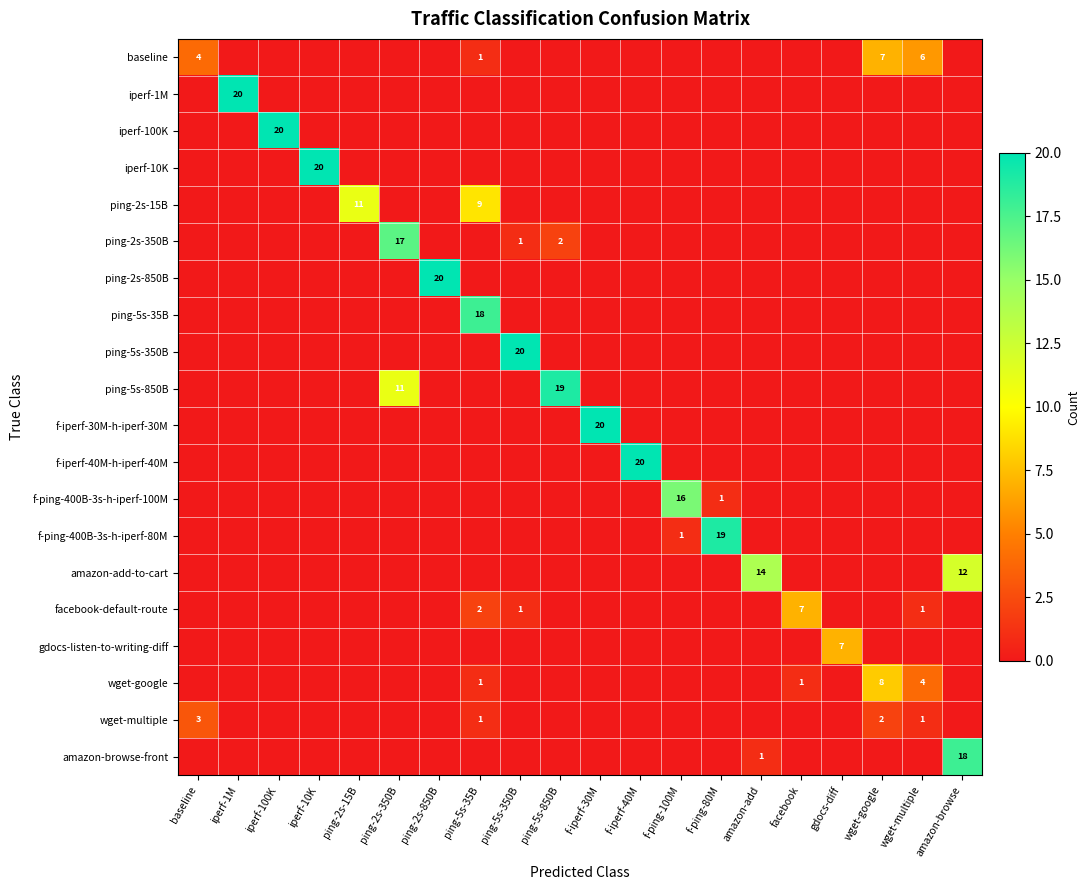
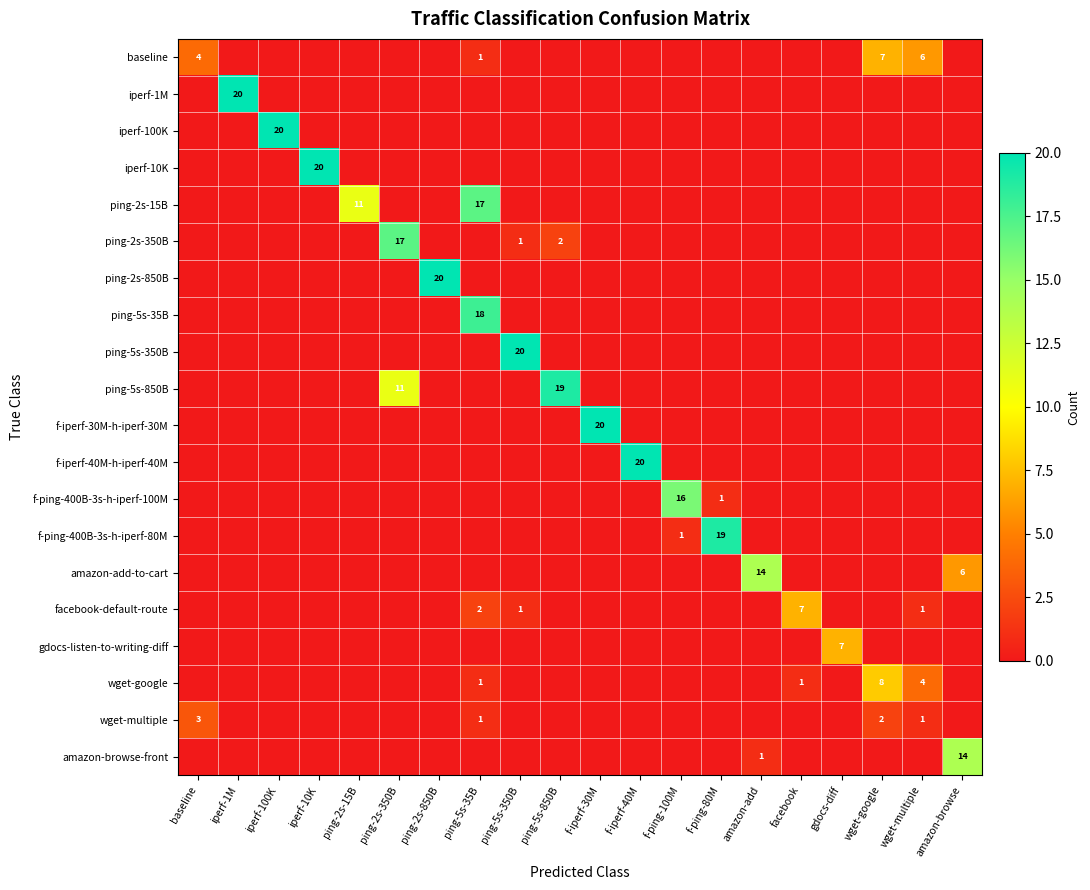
  {
    "baseline": {
      "baseline": 4,
      "ping-5s-35B": 1,
      "wget-google": 7,
      "wget-multiple": 6
    },
    "iperf-1M": {
      "iperf-1M": 20
    },
    "iperf-100K": {
      "iperf-100K": 20
    },
    "iperf-10K": {
      "iperf-10K": 20
    },
    "ping-2s-15B": {
      "ping-2s-15B": 11,
-     "ping-5s-35B": 9
+     "ping-5s-35B": 17
    },
    "ping-2s-350B": {
      "ping-2s-350B": 17,
      "ping-5s-350B": 1,
      "ping-5s-850B": 2
    },
    "ping-2s-850B": {
      "ping-2s-850B": 20
    },
    "ping-5s-35B": {
      "ping-5s-35B": 18
    },
    "ping-5s-350B": {
      "ping-5s-350B": 20
    },
    "ping-5s-850B": {
      "ping-2s-350B": 11,
      "ping-5s-850B": 19
    },
    "f-iperf-30M-h-iperf-30M": {
      "f-iperf-30M": 20
    },
    "f-iperf-40M-h-iperf-40M": {
      "f-iperf-40M": 20
    },
    "f-ping-400B-3s-h-iperf-100M": {
      "f-ping-100M": 16,
      "f-ping-80M": 1
    },
    "f-ping-400B-3s-h-iperf-80M": {
      "f-ping-100M": 1,
      "f-ping-80M": 19
    },
    "amazon-add-to-cart": {
      "amazon-add": 14,
-     "amazon-browse": 12
+     "amazon-browse": 6
    },
    "facebook-default-route": {
      "ping-5s-35B": 2,
      "ping-5s-350B": 1,
      "facebook": 7,
      "wget-multiple": 1
    },
    "gdocs-listen-to-writing-diff": {
      "gdocs-diff": 7
    },
    "wget-google": {
      "ping-5s-35B": 1,
      "facebook": 1,
      "wget-google": 8,
      "wget-multiple": 4
    },
    "wget-multiple": {
      "baseline": 3,
      "ping-5s-35B": 1,
      "wget-google": 2,
      "wget-multiple": 1
    },
    "amazon-browse-front": {
      "amazon-add": 1,
-     "amazon-browse": 18
+     "amazon-browse": 14
    }
  }
